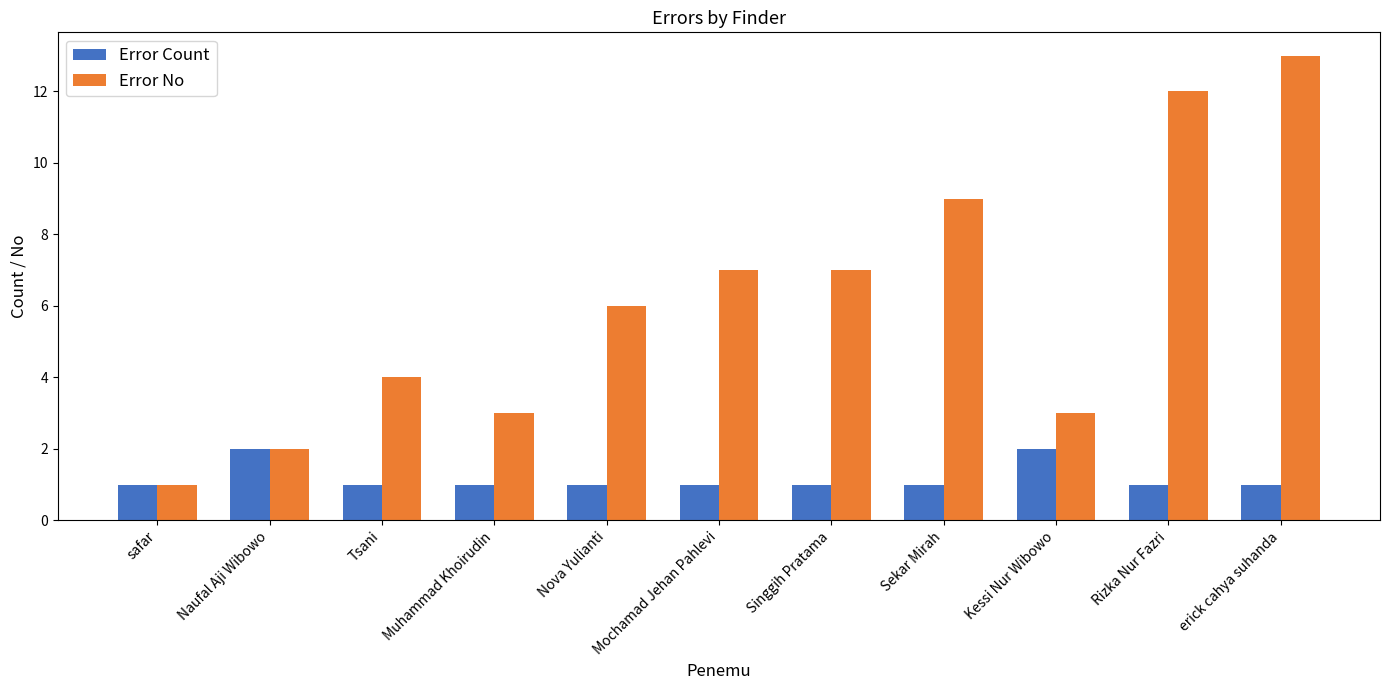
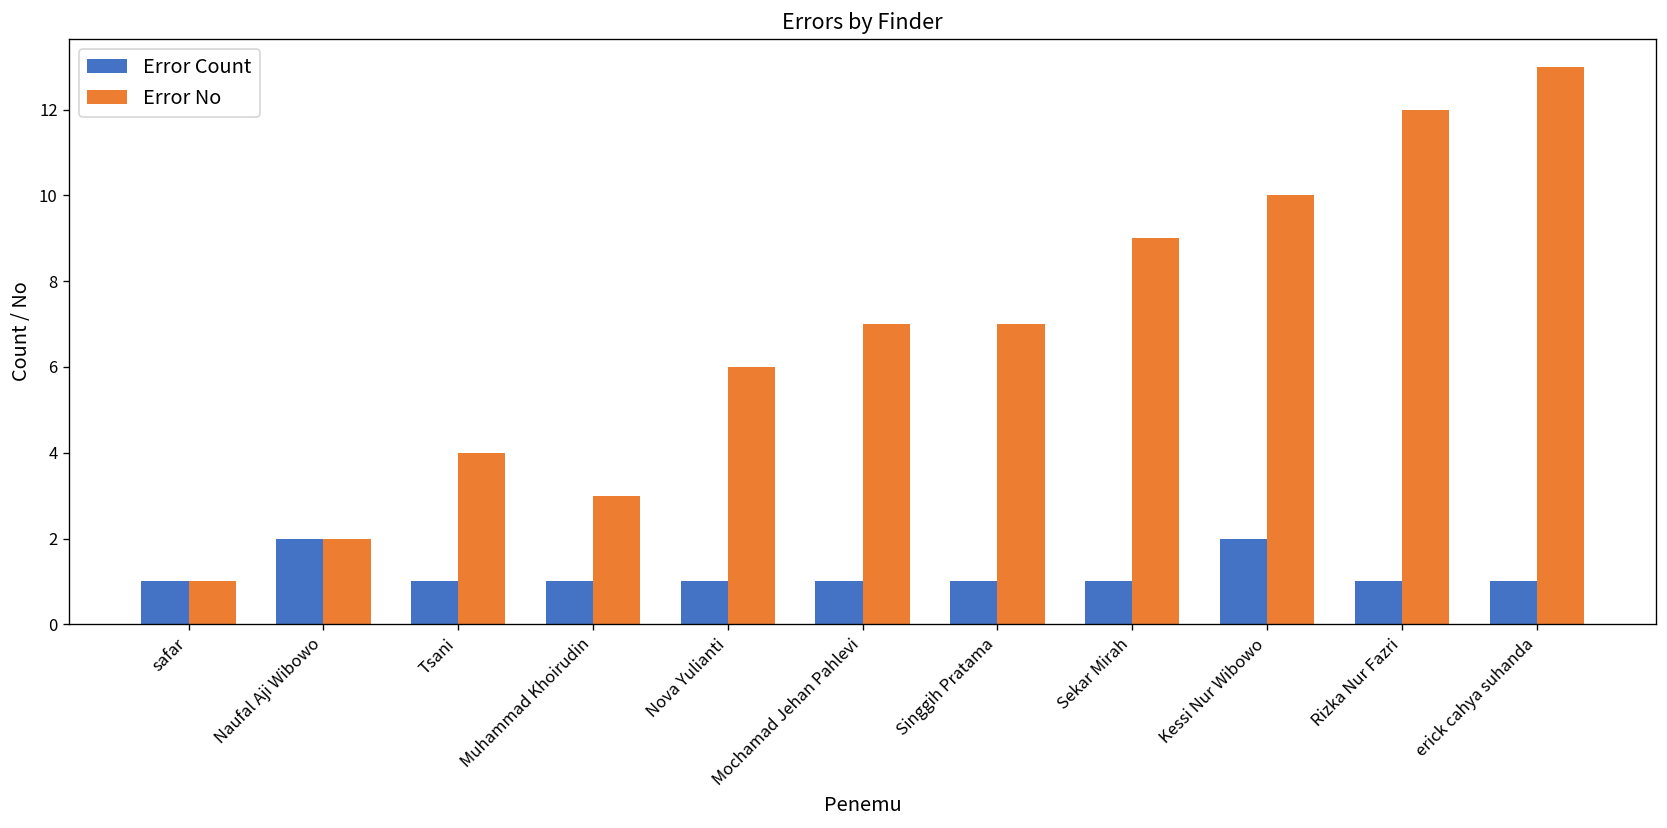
  {
    "Error Count": {
      "safar": 1,
      "Naufal Aji Wibowo": 2,
      "Tsani": 1,
      "Muhammad Khoirudin": 1,
      "Nova Yulianti": 1,
      "Mochamad Jehan Pahlevi": 1,
      "Singgih Pratama": 1,
      "Sekar Mirah": 1,
      "Kessi Nur Wibowo": 2,
      "Rizka Nur Fazri": 1,
      "erick cahya suhanda": 1
    },
    "Error No": {
      "safar": 1,
      "Naufal Aji Wibowo": 2,
      "Tsani": 4,
      "Muhammad Khoirudin": 3,
      "Nova Yulianti": 6,
      "Mochamad Jehan Pahlevi": 7,
      "Singgih Pratama": 7,
      "Sekar Mirah": 9,
-     "Kessi Nur Wibowo": 3,
+     "Kessi Nur Wibowo": 10,
      "Rizka Nur Fazri": 12,
      "erick cahya suhanda": 13
    }
  }
